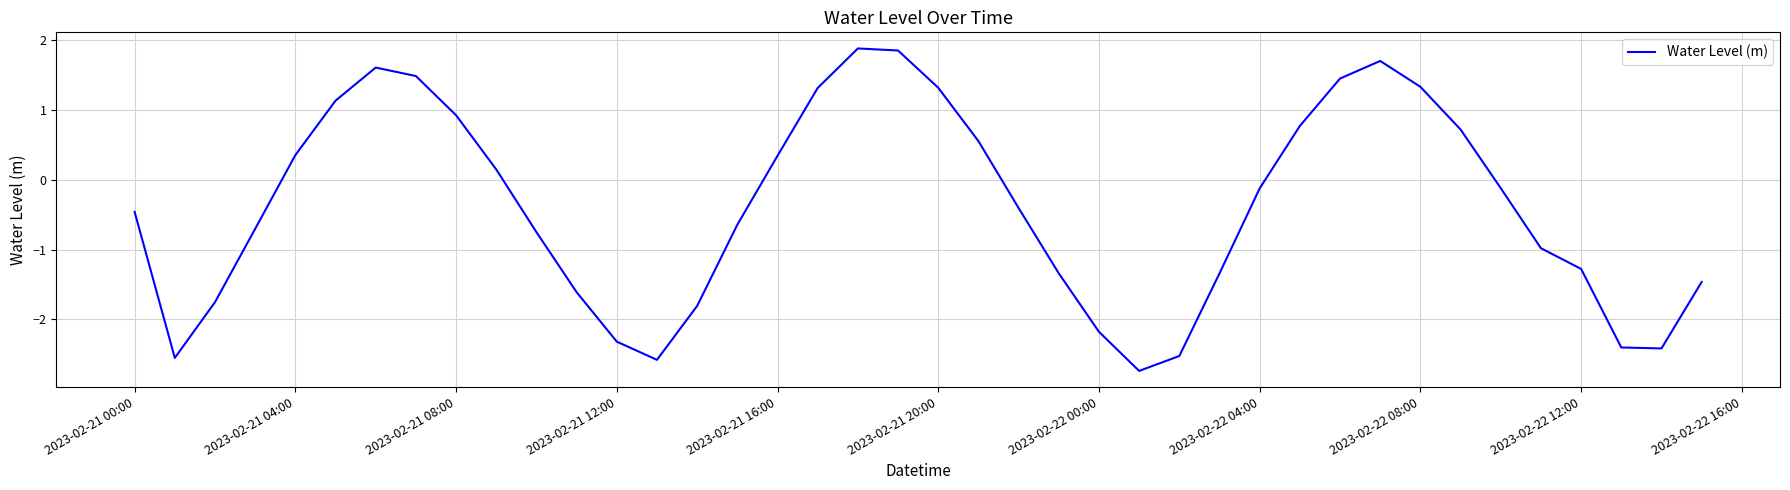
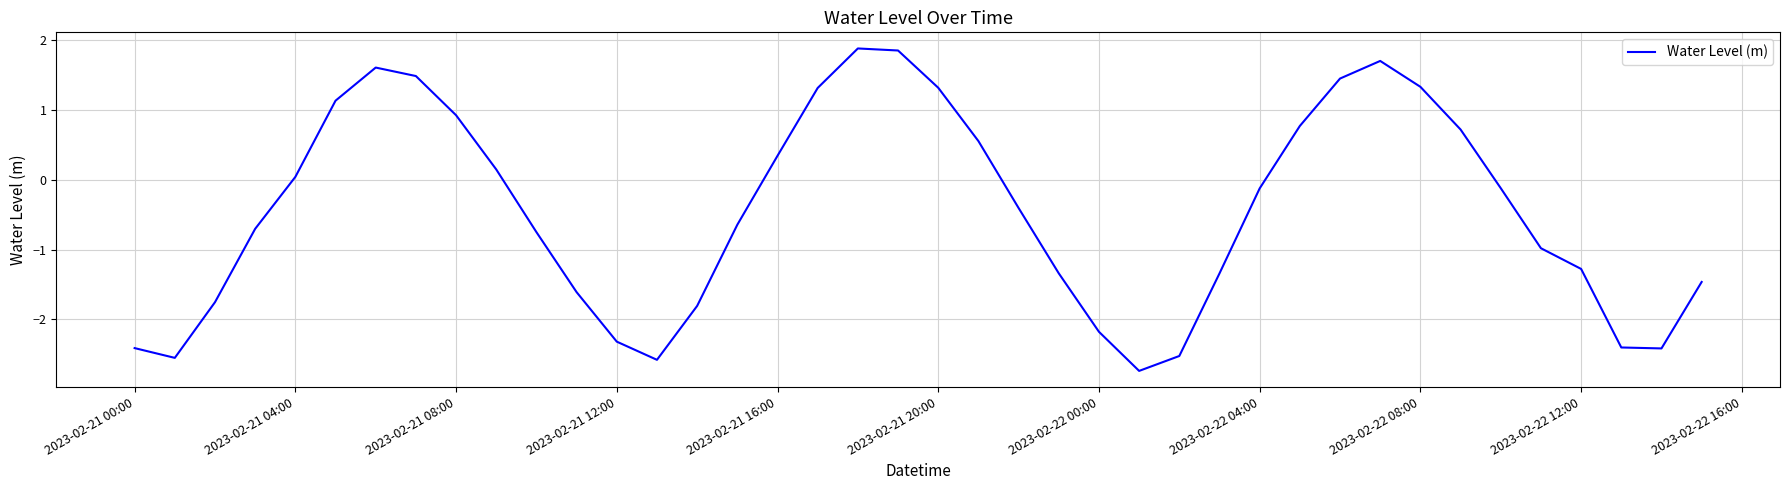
  {
-   "2023-02-21 00:00": -0.5,
-   "2023-02-21 04:00": 0.4,
+   "2023-02-21 00:00": -2.4,
+   "2023-02-21 04:00": 0.0,
    "2023-02-21 08:00": 0.9,
    "2023-02-21 12:00": -2.3,
    "2023-02-21 16:00": 0.3,
    "2023-02-21 20:00": 1.3,
    "2023-02-22 00:00": -2.2,
    "2023-02-22 04:00": -0.1,
    "2023-02-22 08:00": 1.3,
    "2023-02-22 12:00": -1.3
  }
